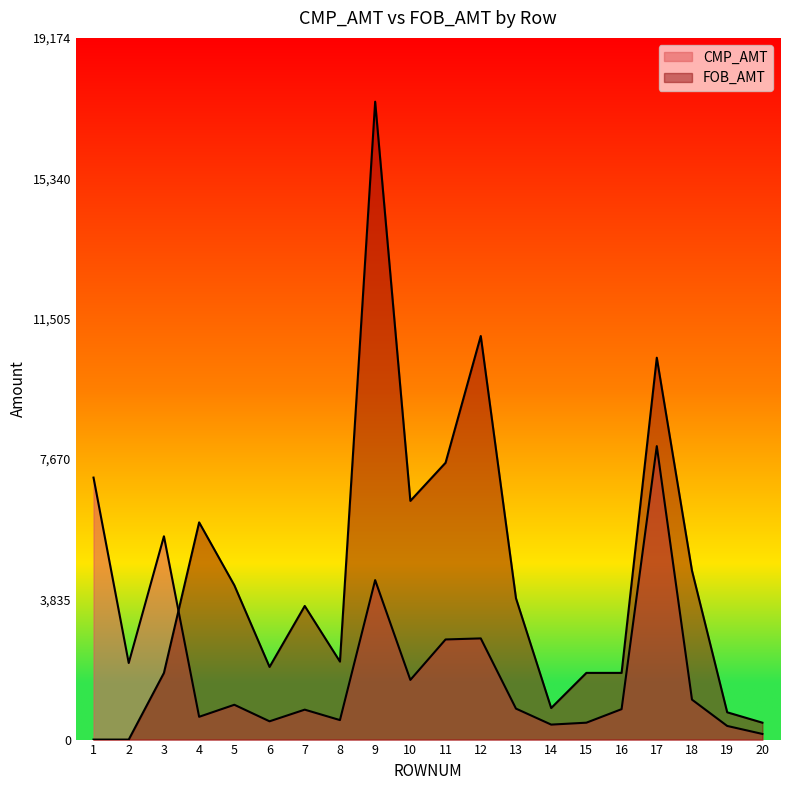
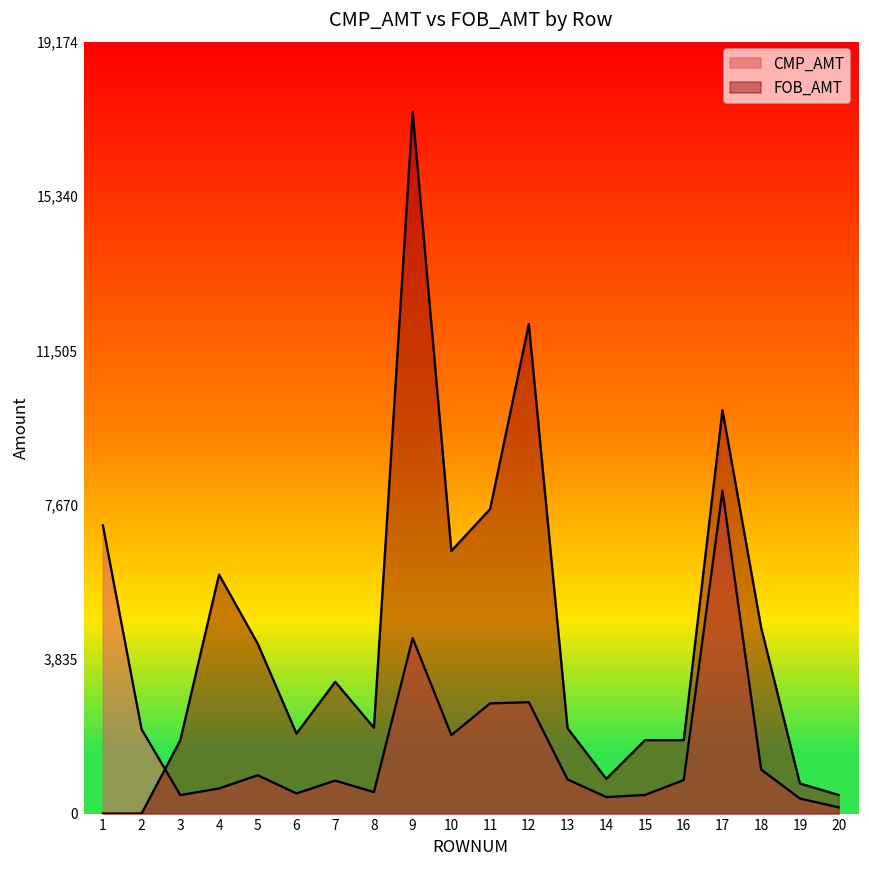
  {
    "CMP_AMT": {
      "1": "7,200",
      "2": "2,100",
-     "3": "5,600",
+     "3": "500",
      "4": "600",
      "5": "1,000",
      "6": "500",
      "7": "800",
      "8": "500",
      "9": "4,400",
-     "10": "1,600",
+     "10": "1,900",
      "11": "2,700",
      "12": "2,800",
      "13": "800",
      "14": "400",
      "15": "500",
      "16": "800",
      "17": "8,000",
      "18": "1,100",
      "19": "400",
      "20": "200"
    },
    "FOB_AMT": {
      "1": "0",
      "2": "0",
      "3": "1,800",
      "4": "5,900",
      "5": "4,200",
      "6": "2,000",
-     "7": "3,700",
+     "7": "3,300",
      "8": "2,100",
      "9": "17,400",
      "10": "6,500",
      "11": "7,600",
-     "12": "11,000",
-     "13": "3,900",
+     "12": "12,200",
+     "13": "2,100",
      "14": "900",
      "15": "1,800",
      "16": "1,800",
-     "17": "10,400",
+     "17": "10,000",
      "18": "4,600",
      "19": "700",
      "20": "500"
    }
  }
